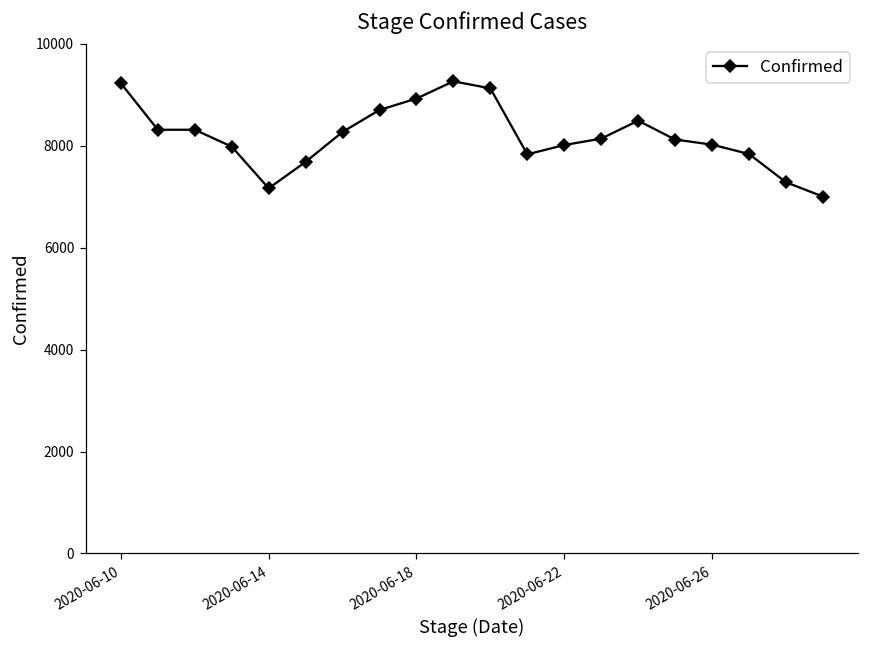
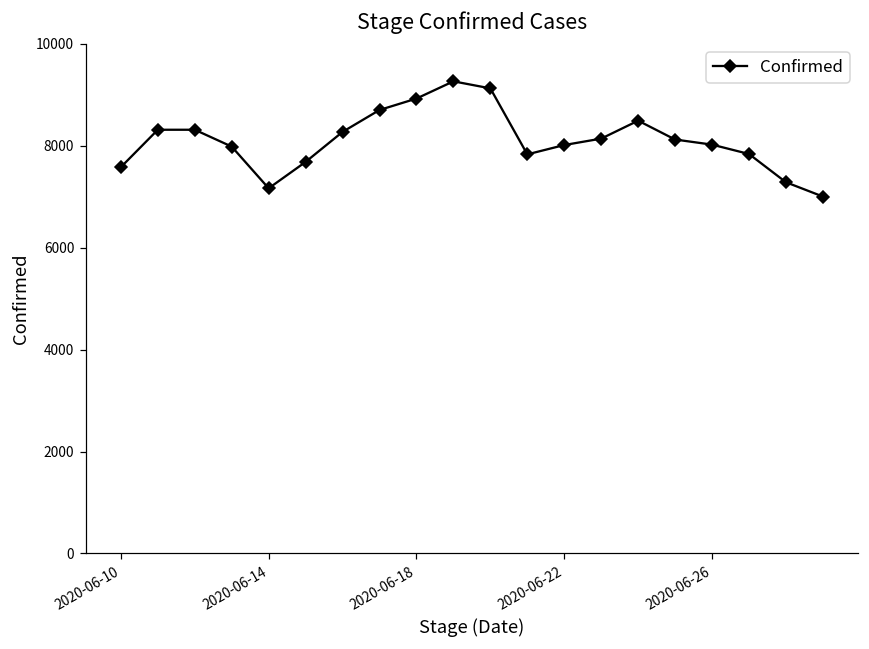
  {
-   "2020-06-10": 9200,
+   "2020-06-10": 7600,
    "2020-06-14": 7200,
    "2020-06-18": 8900,
    "2020-06-22": 8000,
    "2020-06-26": 8000
  }
